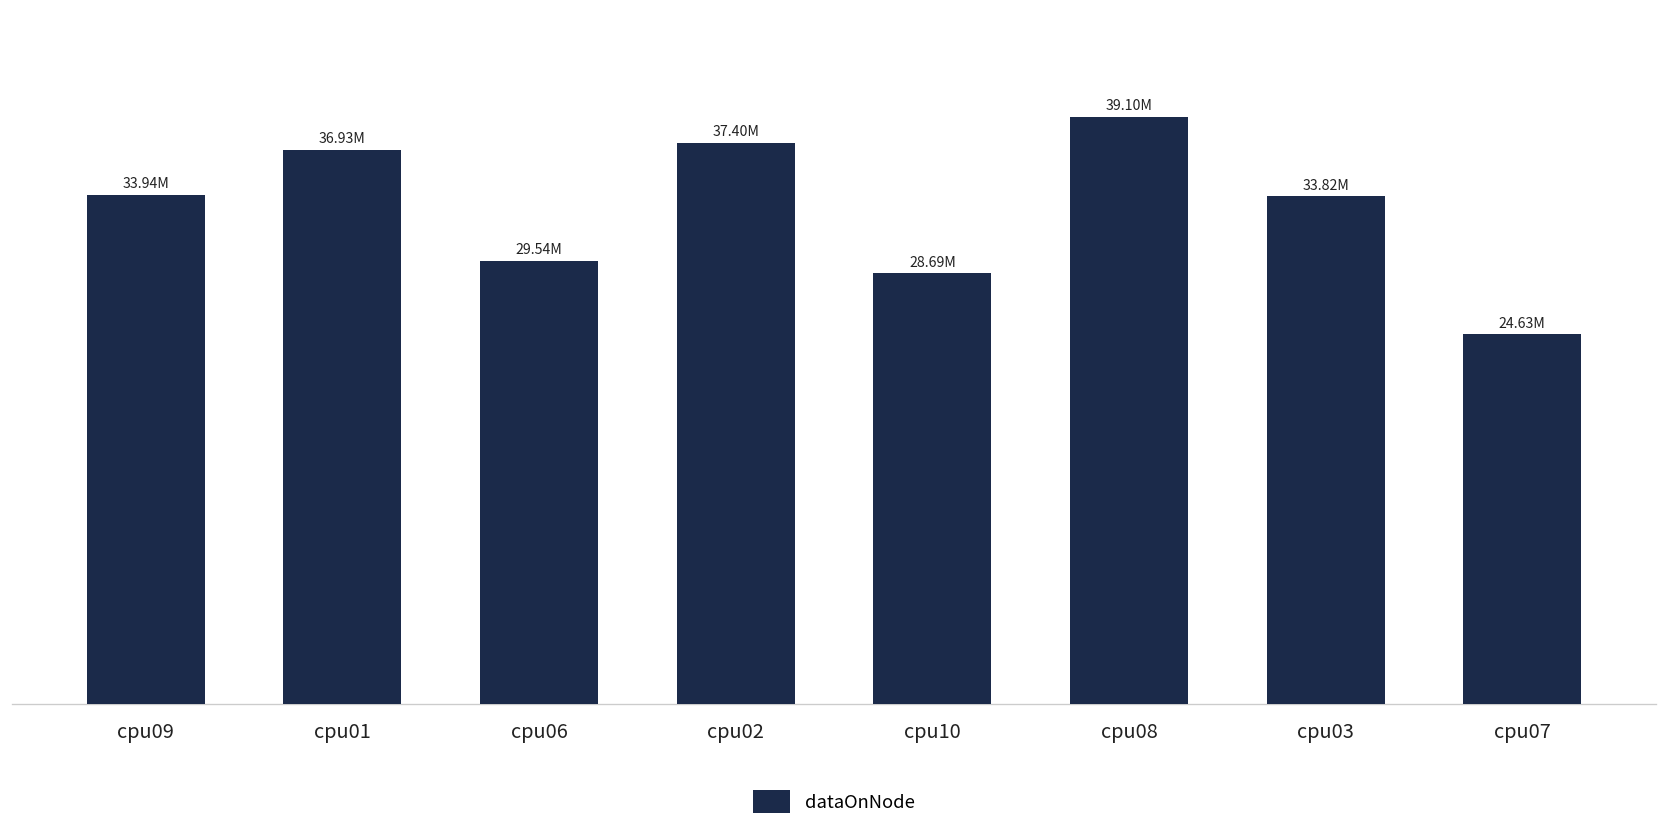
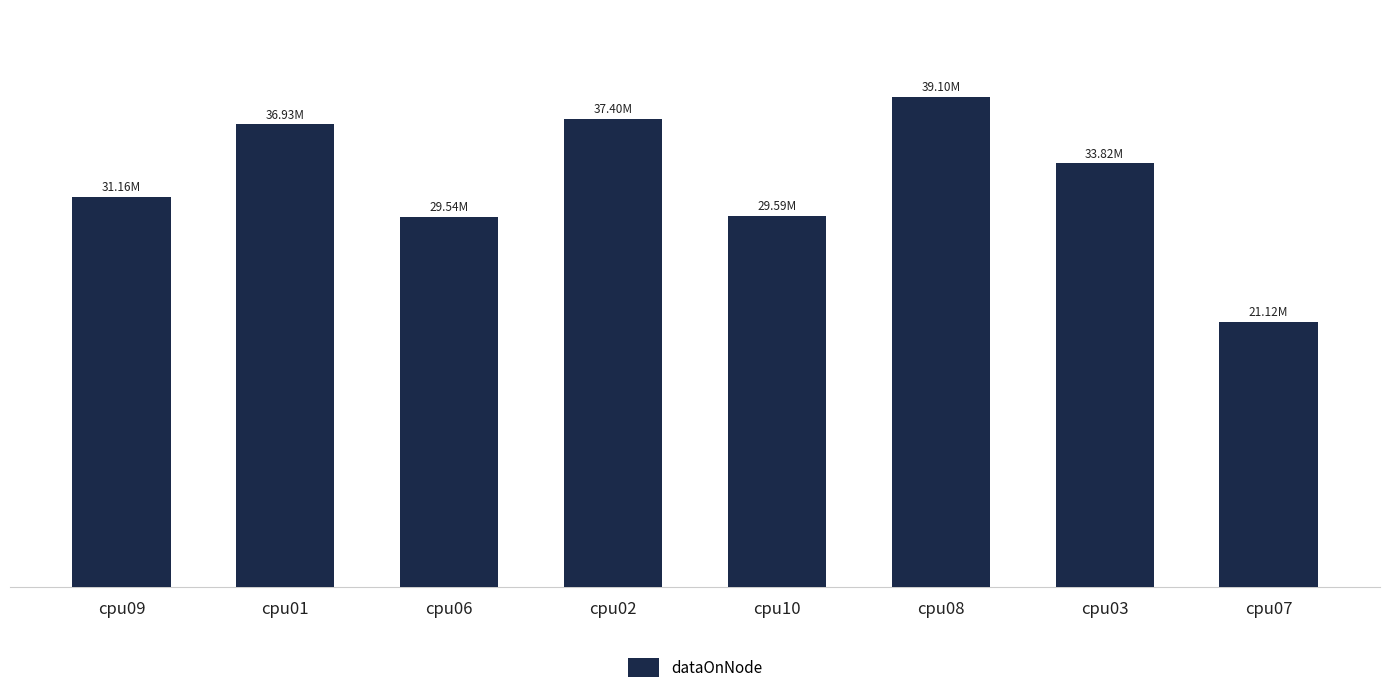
  {
-   "cpu09": "33.94M",
+   "cpu09": "31.16M",
    "cpu01": "36.93M",
    "cpu06": "29.54M",
    "cpu02": "37.40M",
-   "cpu10": "28.69M",
+   "cpu10": "29.59M",
    "cpu08": "39.10M",
    "cpu03": "33.82M",
-   "cpu07": "24.63M"
+   "cpu07": "21.12M"
  }
